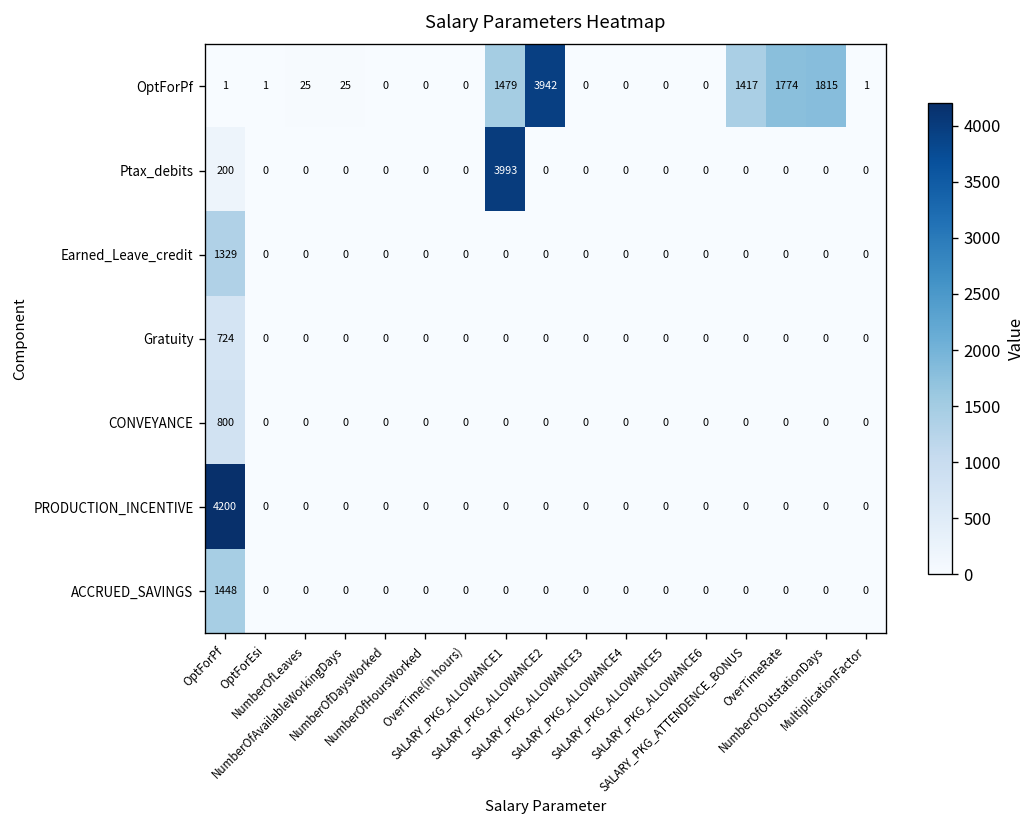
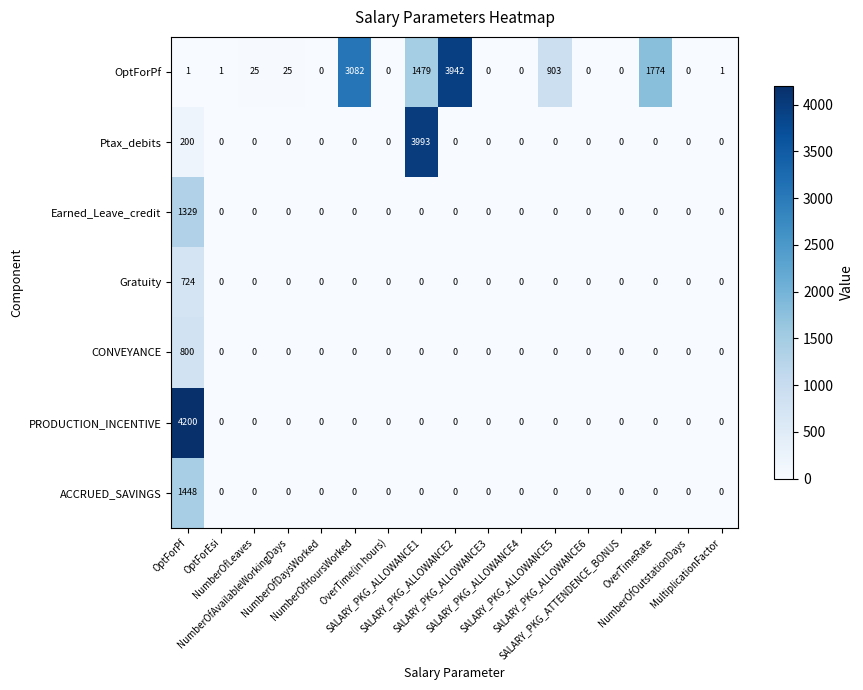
  {
    "OptForPf": {
      "OptForPf": 1,
      "OptForEsi": 1,
      "NumberOfLeaves": 25,
      "NumberOfAvailableWorkingDays": 25,
      "NumberOfDaysWorked": 0,
-     "NumberOfHoursWorked": 0,
+     "NumberOfHoursWorked": 3082,
      "OverTime(in hours)": 0,
      "SALARY_PKG_ALLOWANCE1": 1479,
      "SALARY_PKG_ALLOWANCE2": 3942,
      "SALARY_PKG_ALLOWANCE3": 0,
      "SALARY_PKG_ALLOWANCE4": 0,
-     "SALARY_PKG_ALLOWANCE5": 0,
+     "SALARY_PKG_ALLOWANCE5": 903,
      "SALARY_PKG_ALLOWANCE6": 0,
-     "SALARY_PKG_ATTENDENCE_BONUS": 1417,
+     "SALARY_PKG_ATTENDENCE_BONUS": 0,
      "OverTimeRate": 1774,
-     "NumberOfOutstationDays": 1815,
+     "NumberOfOutstationDays": 0,
      "MultiplicationFactor": 1
    },
    "Ptax_debits": {
      "OptForPf": 200,
      "OptForEsi": 0,
      "NumberOfLeaves": 0,
      "NumberOfAvailableWorkingDays": 0,
      "NumberOfDaysWorked": 0,
      "NumberOfHoursWorked": 0,
      "OverTime(in hours)": 0,
      "SALARY_PKG_ALLOWANCE1": 3993,
      "SALARY_PKG_ALLOWANCE2": 0,
      "SALARY_PKG_ALLOWANCE3": 0,
      "SALARY_PKG_ALLOWANCE4": 0,
      "SALARY_PKG_ALLOWANCE5": 0,
      "SALARY_PKG_ALLOWANCE6": 0,
      "SALARY_PKG_ATTENDENCE_BONUS": 0,
      "OverTimeRate": 0,
      "NumberOfOutstationDays": 0,
      "MultiplicationFactor": 0
    },
    "Earned_Leave_credit": {
      "OptForPf": 1329,
      "OptForEsi": 0,
      "NumberOfLeaves": 0,
      "NumberOfAvailableWorkingDays": 0,
      "NumberOfDaysWorked": 0,
      "NumberOfHoursWorked": 0,
      "OverTime(in hours)": 0,
      "SALARY_PKG_ALLOWANCE1": 0,
      "SALARY_PKG_ALLOWANCE2": 0,
      "SALARY_PKG_ALLOWANCE3": 0,
      "SALARY_PKG_ALLOWANCE4": 0,
      "SALARY_PKG_ALLOWANCE5": 0,
      "SALARY_PKG_ALLOWANCE6": 0,
      "SALARY_PKG_ATTENDENCE_BONUS": 0,
      "OverTimeRate": 0,
      "NumberOfOutstationDays": 0,
      "MultiplicationFactor": 0
    },
    "Gratuity": {
      "OptForPf": 724,
      "OptForEsi": 0,
      "NumberOfLeaves": 0,
      "NumberOfAvailableWorkingDays": 0,
      "NumberOfDaysWorked": 0,
      "NumberOfHoursWorked": 0,
      "OverTime(in hours)": 0,
      "SALARY_PKG_ALLOWANCE1": 0,
      "SALARY_PKG_ALLOWANCE2": 0,
      "SALARY_PKG_ALLOWANCE3": 0,
      "SALARY_PKG_ALLOWANCE4": 0,
      "SALARY_PKG_ALLOWANCE5": 0,
      "SALARY_PKG_ALLOWANCE6": 0,
      "SALARY_PKG_ATTENDENCE_BONUS": 0,
      "OverTimeRate": 0,
      "NumberOfOutstationDays": 0,
      "MultiplicationFactor": 0
    },
    "CONVEYANCE": {
      "OptForPf": 800,
      "OptForEsi": 0,
      "NumberOfLeaves": 0,
      "NumberOfAvailableWorkingDays": 0,
      "NumberOfDaysWorked": 0,
      "NumberOfHoursWorked": 0,
      "OverTime(in hours)": 0,
      "SALARY_PKG_ALLOWANCE1": 0,
      "SALARY_PKG_ALLOWANCE2": 0,
      "SALARY_PKG_ALLOWANCE3": 0,
      "SALARY_PKG_ALLOWANCE4": 0,
      "SALARY_PKG_ALLOWANCE5": 0,
      "SALARY_PKG_ALLOWANCE6": 0,
      "SALARY_PKG_ATTENDENCE_BONUS": 0,
      "OverTimeRate": 0,
      "NumberOfOutstationDays": 0,
      "MultiplicationFactor": 0
    },
    "PRODUCTION_INCENTIVE": {
      "OptForPf": 4200,
      "OptForEsi": 0,
      "NumberOfLeaves": 0,
      "NumberOfAvailableWorkingDays": 0,
      "NumberOfDaysWorked": 0,
      "NumberOfHoursWorked": 0,
      "OverTime(in hours)": 0,
      "SALARY_PKG_ALLOWANCE1": 0,
      "SALARY_PKG_ALLOWANCE2": 0,
      "SALARY_PKG_ALLOWANCE3": 0,
      "SALARY_PKG_ALLOWANCE4": 0,
      "SALARY_PKG_ALLOWANCE5": 0,
      "SALARY_PKG_ALLOWANCE6": 0,
      "SALARY_PKG_ATTENDENCE_BONUS": 0,
      "OverTimeRate": 0,
      "NumberOfOutstationDays": 0,
      "MultiplicationFactor": 0
    },
    "ACCRUED_SAVINGS": {
      "OptForPf": 1448,
      "OptForEsi": 0,
      "NumberOfLeaves": 0,
      "NumberOfAvailableWorkingDays": 0,
      "NumberOfDaysWorked": 0,
      "NumberOfHoursWorked": 0,
      "OverTime(in hours)": 0,
      "SALARY_PKG_ALLOWANCE1": 0,
      "SALARY_PKG_ALLOWANCE2": 0,
      "SALARY_PKG_ALLOWANCE3": 0,
      "SALARY_PKG_ALLOWANCE4": 0,
      "SALARY_PKG_ALLOWANCE5": 0,
      "SALARY_PKG_ALLOWANCE6": 0,
      "SALARY_PKG_ATTENDENCE_BONUS": 0,
      "OverTimeRate": 0,
      "NumberOfOutstationDays": 0,
      "MultiplicationFactor": 0
    }
  }
